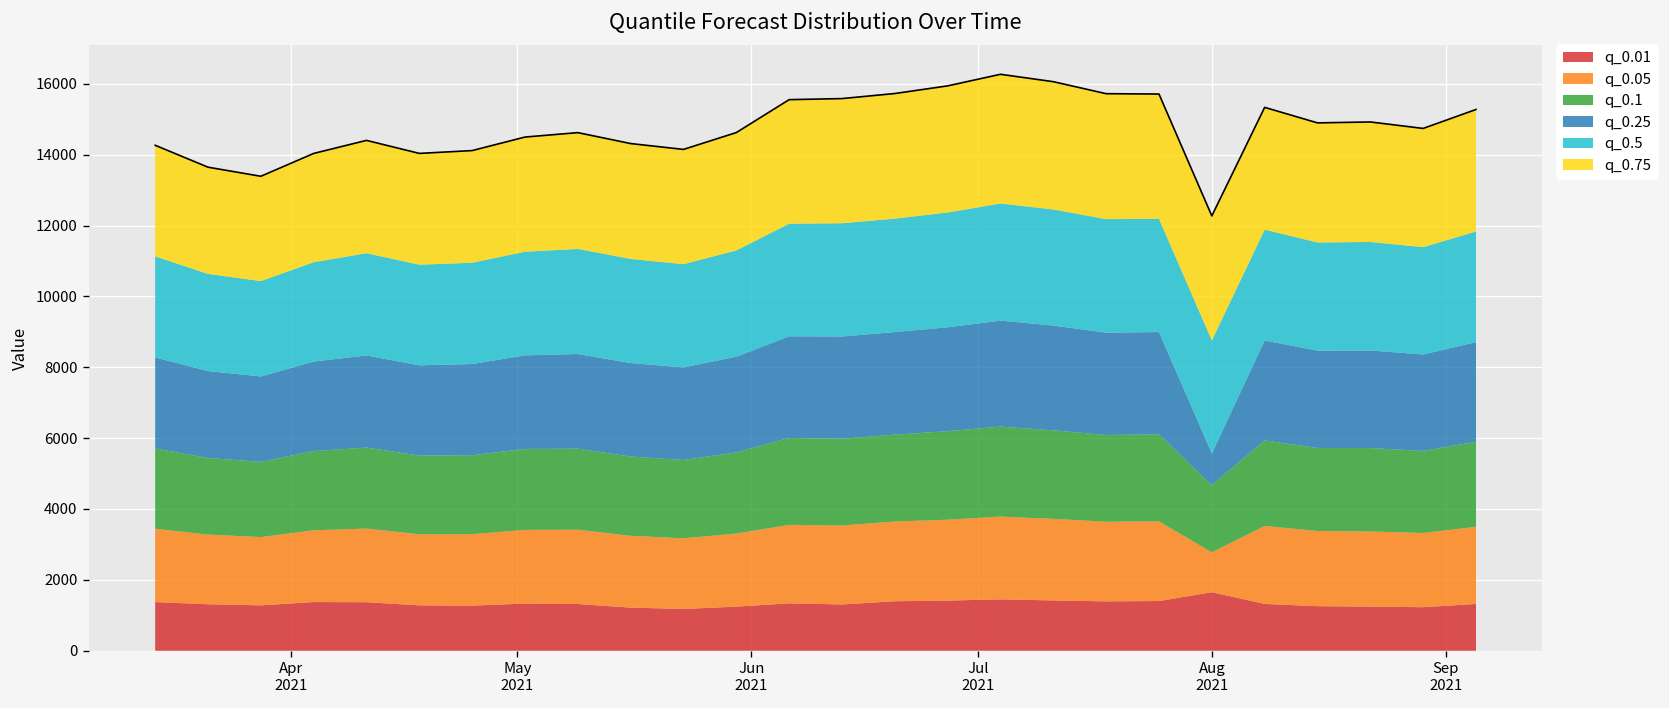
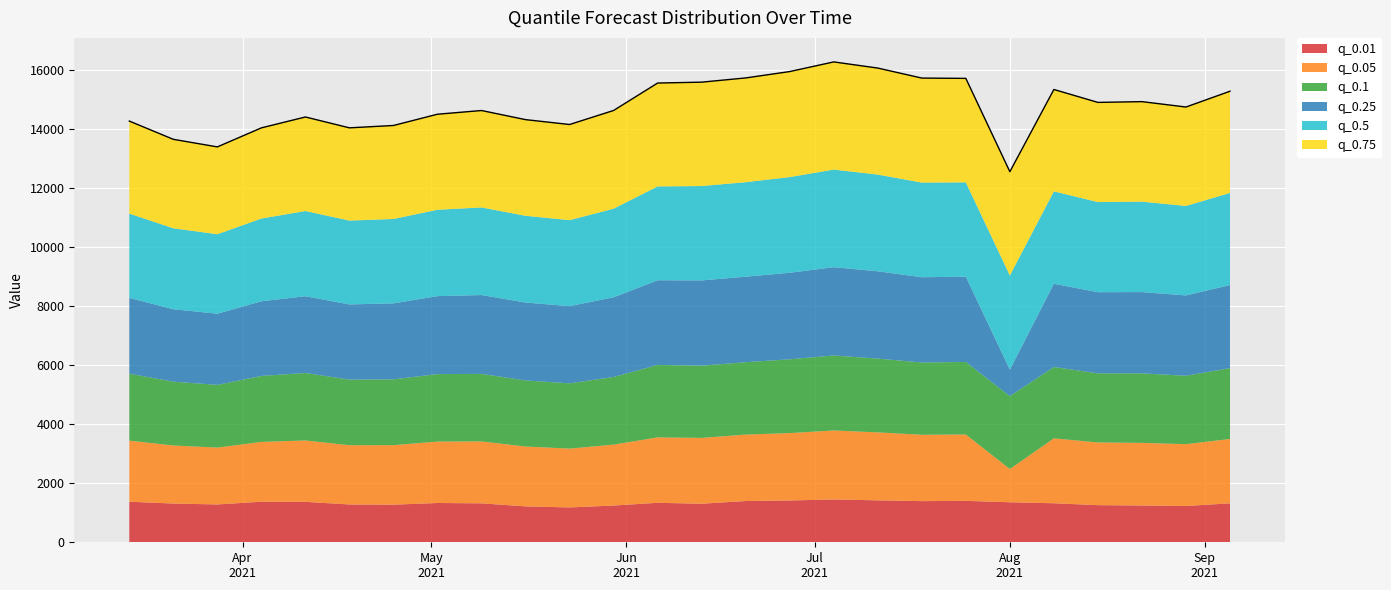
  {
    "q_0.01": {
-     "Aug 2021": 1700
+     "Aug 2021": 1400
    },
    "q_0.05": {
      "Aug 2021": 1100
    },
    "q_0.1": {
-     "Aug 2021": 1900
+     "Aug 2021": 2500
    },
    "q_0.25": {
      "Aug 2021": 900
    },
    "q_0.5": {
      "Aug 2021": 3200
    },
    "q_0.75": {
      "Aug 2021": 3500
    }
  }
